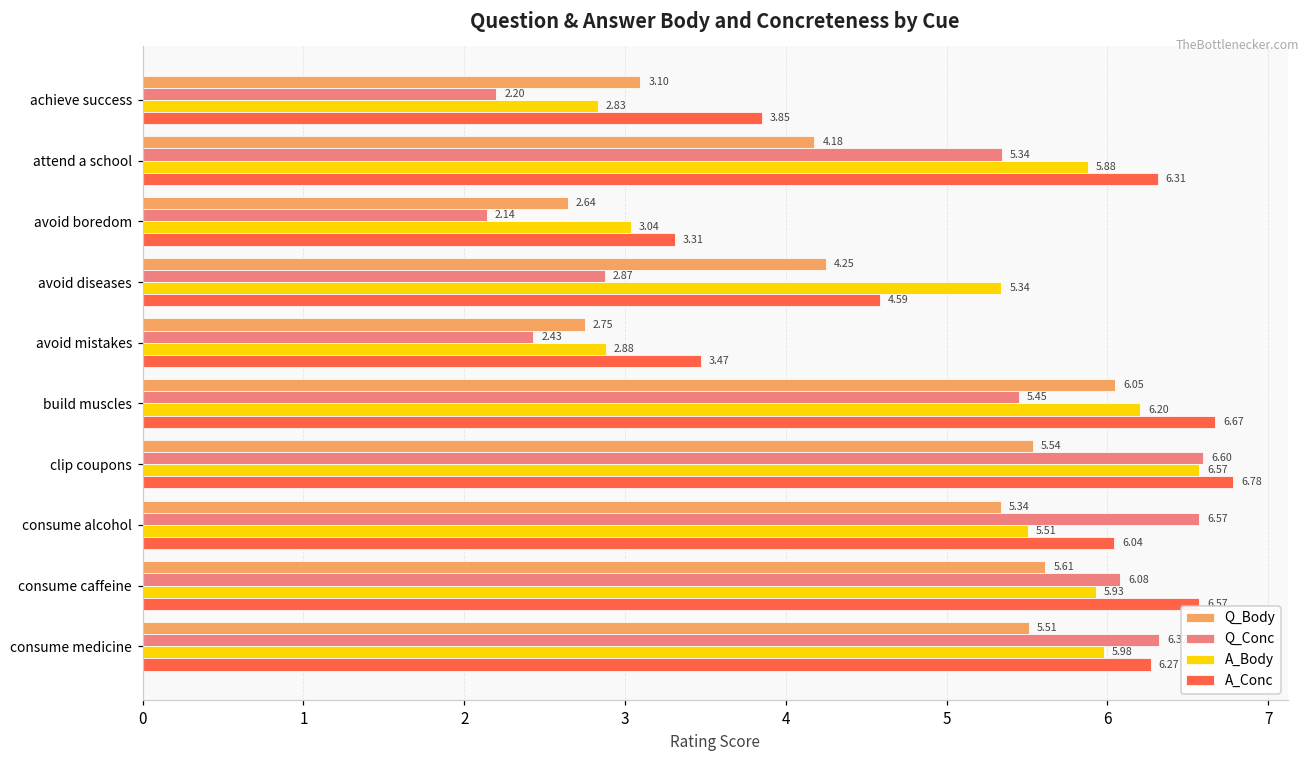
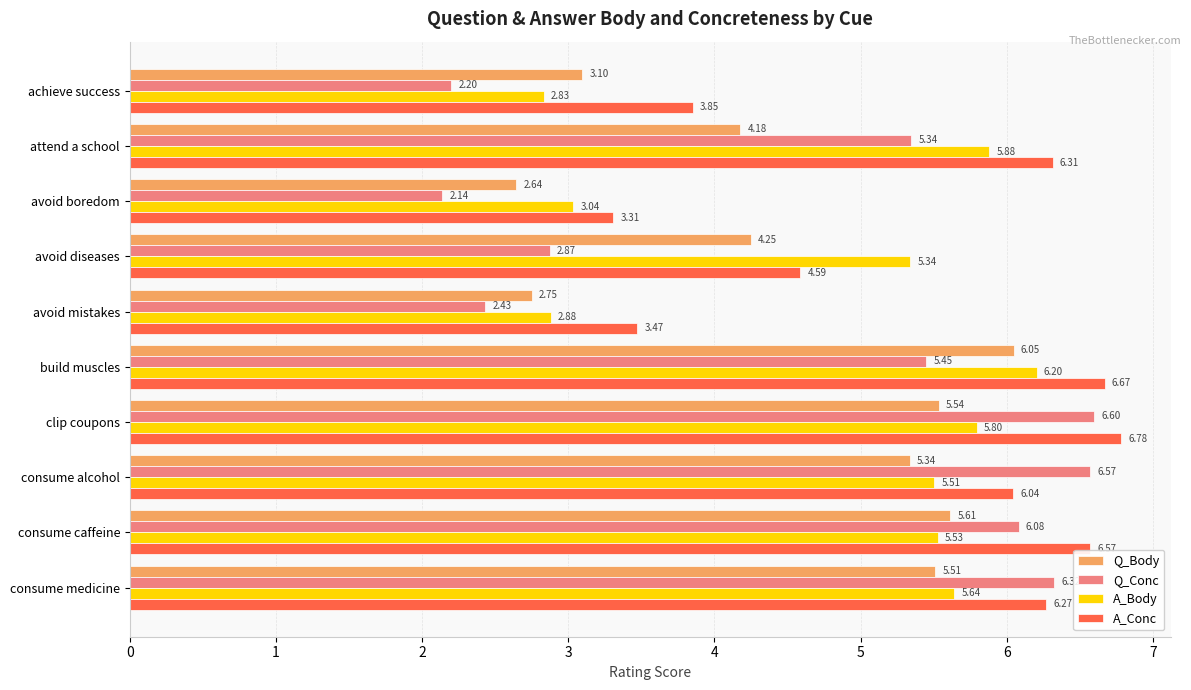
  {
    "A_Body": {
      "achieve success": 2.83,
      "attend a school": 5.88,
      "avoid boredom": 3.04,
      "avoid diseases": 5.34,
      "avoid mistakes": 2.88,
      "build muscles": 6.20,
-     "clip coupons": 6.57,
+     "clip coupons": 5.80,
      "consume alcohol": 5.51,
-     "consume caffeine": 5.93,
-     "consume medicine": 5.98
+     "consume caffeine": 5.53,
+     "consume medicine": 5.64
    },
    "A_Conc": {
      "achieve success": 3.85,
      "attend a school": 6.31,
      "avoid boredom": 3.31,
      "avoid diseases": 4.59,
      "avoid mistakes": 3.47,
      "build muscles": 6.67,
      "clip coupons": 6.78,
      "consume alcohol": 6.04,
      "consume medicine": 6.27
    }
  }
